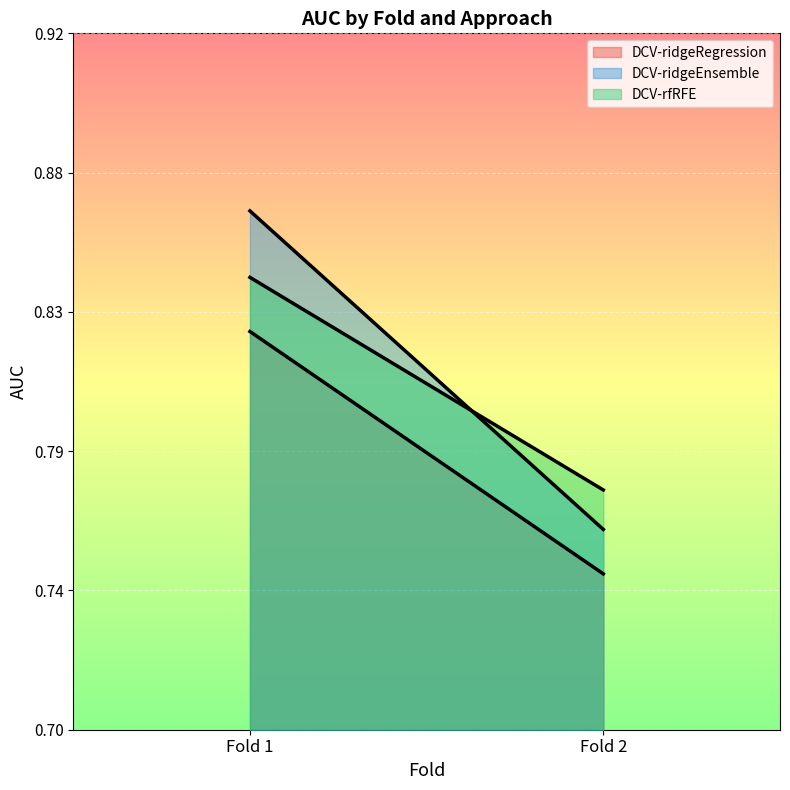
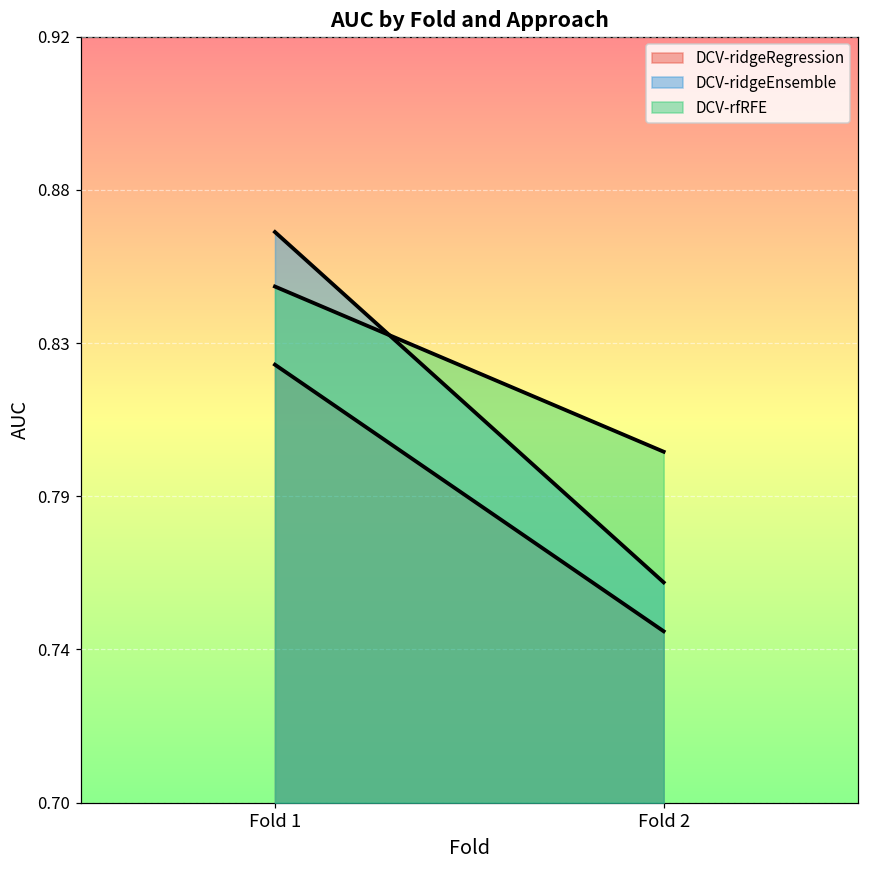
  {
    "DCV-ridgeRegression": {
      "Fold 1": 0.826,
      "Fold 2": 0.749
    },
    "DCV-ridgeEnsemble": {
      "Fold 1": 0.864,
      "Fold 2": 0.763
    },
    "DCV-rfRFE": {
-     "Fold 1": 0.843,
-     "Fold 2": 0.776
+     "Fold 1": 0.848,
+     "Fold 2": 0.801
    }
  }
